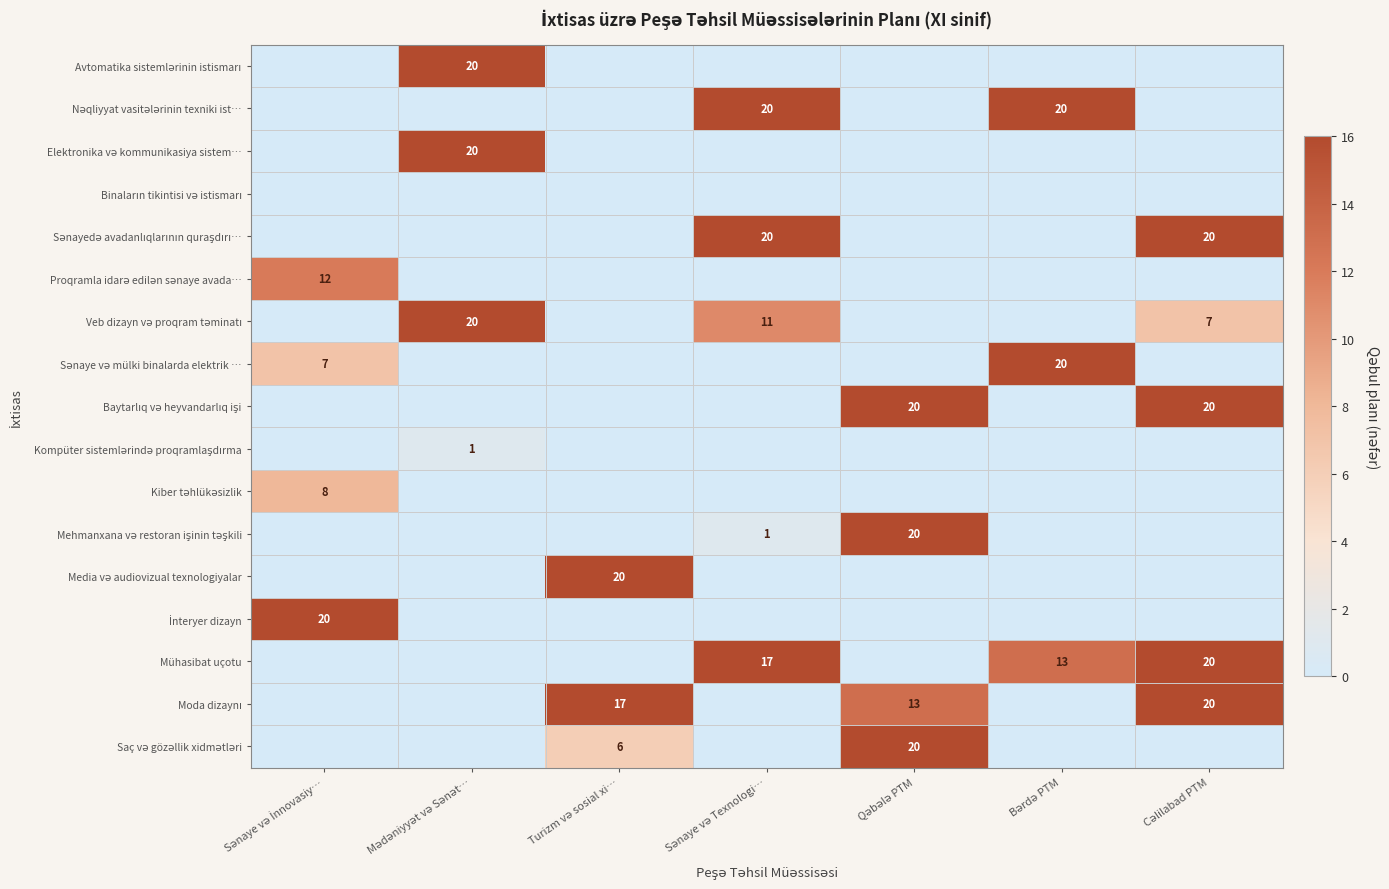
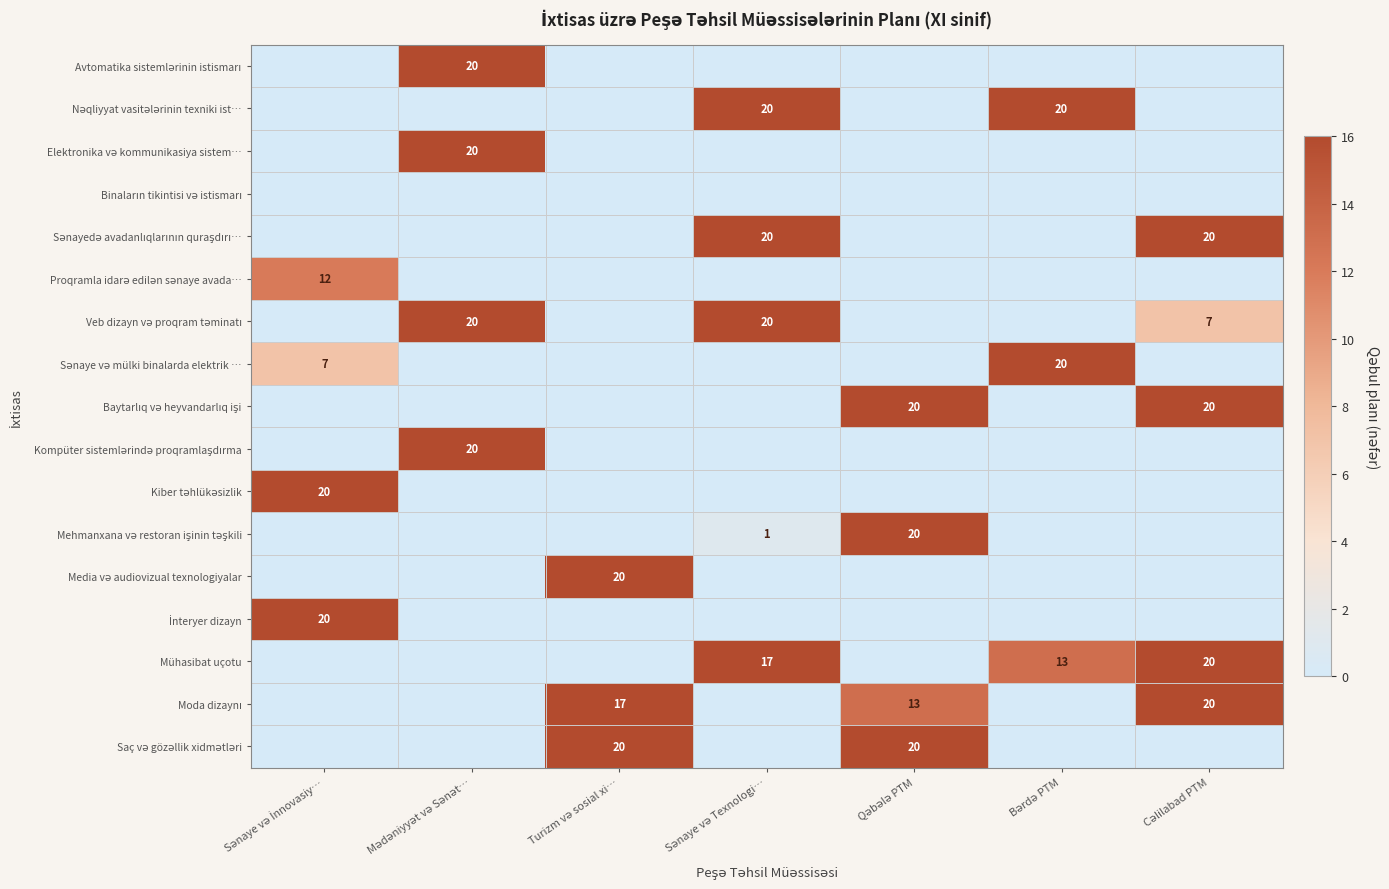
  {
    "Avtomatika sistemlərinin istismarı": {
      "Mədəniyyət və Sənət…": 20
    },
    "Nəqliyyat vasitələrinin texniki ist…": {
      "Sənaye və Texnologi…": 20,
      "Bərdə PTM": 20
    },
    "Elektronika və kommunikasiya sistem…": {
      "Mədəniyyət və Sənət…": 20
    },
    "Sənayedə avadanlıqlarının quraşdırı…": {
      "Sənaye və Texnologi…": 20,
      "Cəlilabad PTM": 20
    },
    "Proqramla idarə edilən sənaye avada…": {
      "Sənaye və İnnovasiy…": 12
    },
    "Veb dizayn və proqram təminatı": {
      "Mədəniyyət və Sənət…": 20,
-     "Sənaye və Texnologi…": 11,
+     "Sənaye və Texnologi…": 20,
      "Cəlilabad PTM": 7
    },
    "Sənaye və mülki binalarda elektrik …": {
      "Sənaye və İnnovasiy…": 7,
      "Bərdə PTM": 20
    },
    "Baytarlıq və heyvandarlıq işi": {
      "Qəbələ PTM": 20,
      "Cəlilabad PTM": 20
    },
    "Kompüter sistemlərində proqramlaşdırma": {
-     "Mədəniyyət və Sənət…": 1
+     "Mədəniyyət və Sənət…": 20
    },
    "Kiber təhlükəsizlik": {
-     "Sənaye və İnnovasiy…": 8
+     "Sənaye və İnnovasiy…": 20
    },
    "Mehmanxana və restoran işinin təşkili": {
      "Sənaye və Texnologi…": 1,
      "Qəbələ PTM": 20
    },
    "Media və audiovizual texnologiyalar": {
      "Turizm və sosial xi…": 20
    },
    "İnteryer dizayn": {
      "Sənaye və İnnovasiy…": 20
    },
    "Mühasibat uçotu": {
      "Sənaye və Texnologi…": 17,
      "Bərdə PTM": 13,
      "Cəlilabad PTM": 20
    },
    "Moda dizaynı": {
      "Turizm və sosial xi…": 17,
      "Qəbələ PTM": 13,
      "Cəlilabad PTM": 20
    },
    "Saç və gözəllik xidmətləri": {
-     "Turizm və sosial xi…": 6,
+     "Turizm və sosial xi…": 20,
      "Qəbələ PTM": 20
    }
  }
